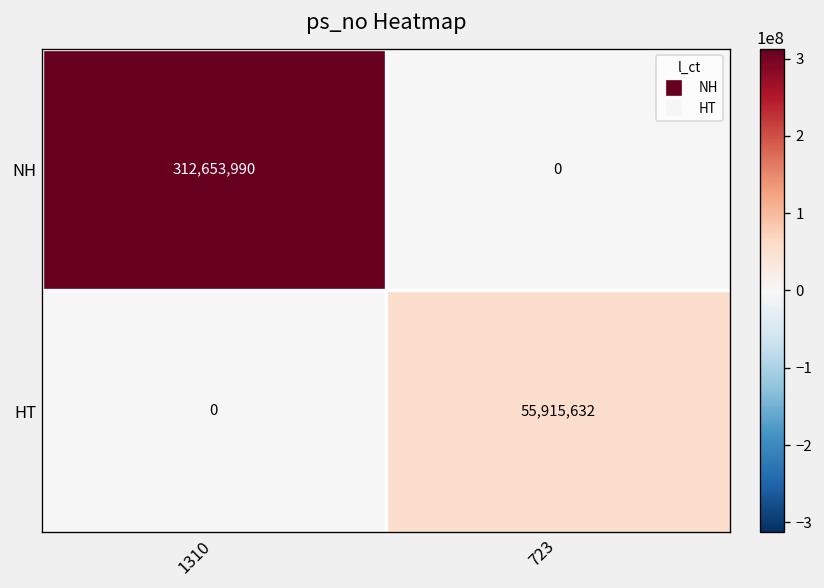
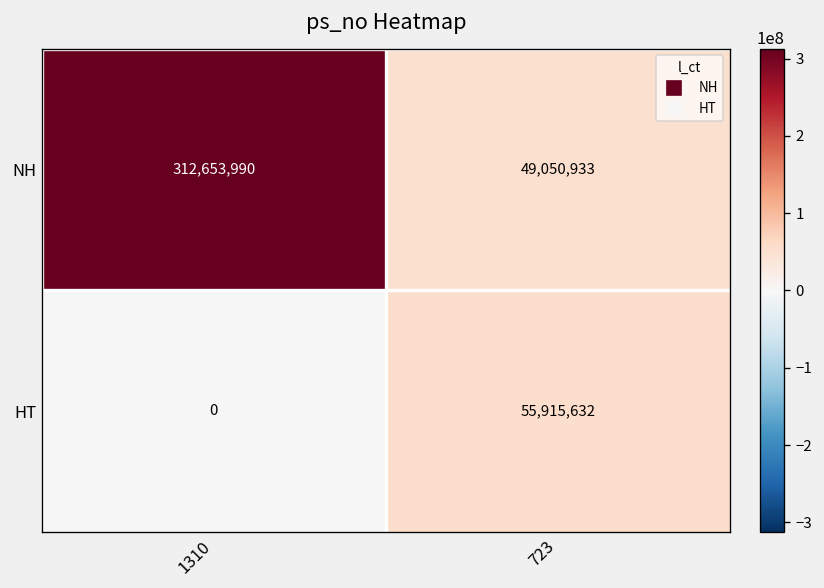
  {
    "NH": {
      "1310": "312,653,990",
-     "723": "0"
+     "723": "49,050,933"
    },
    "HT": {
      "1310": "0",
      "723": "55,915,632"
    }
  }
